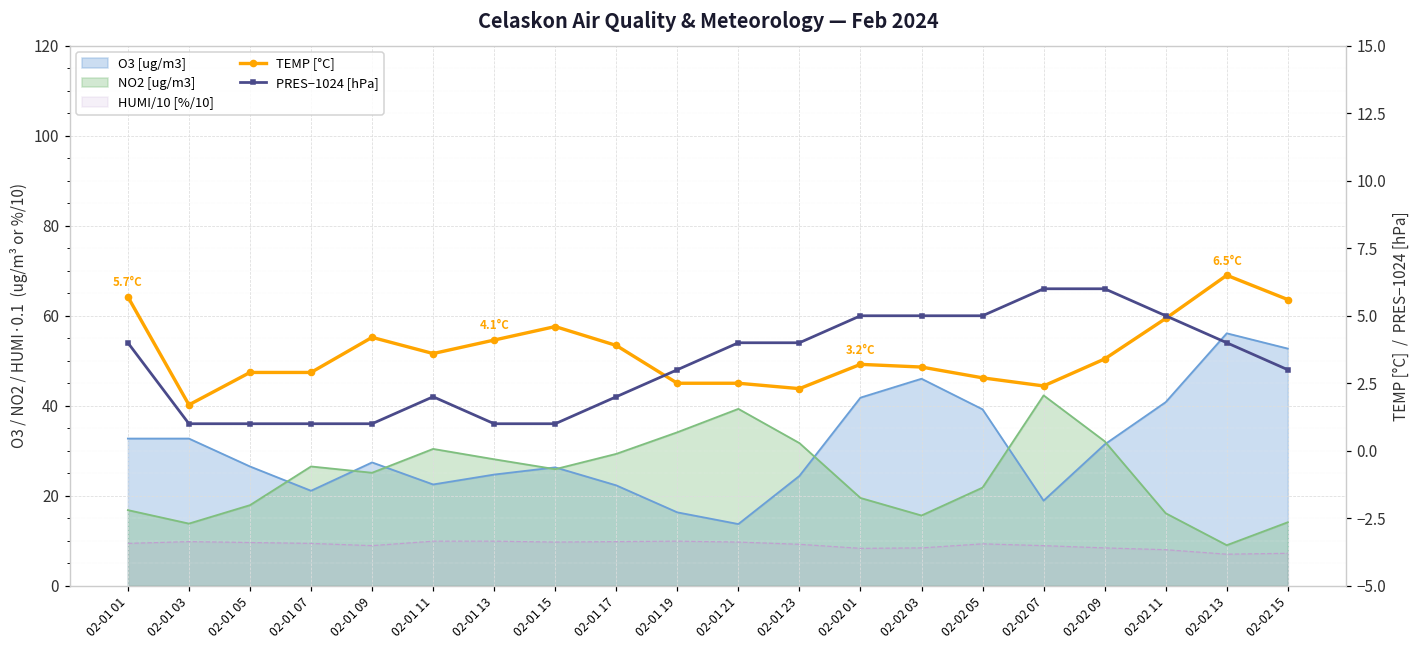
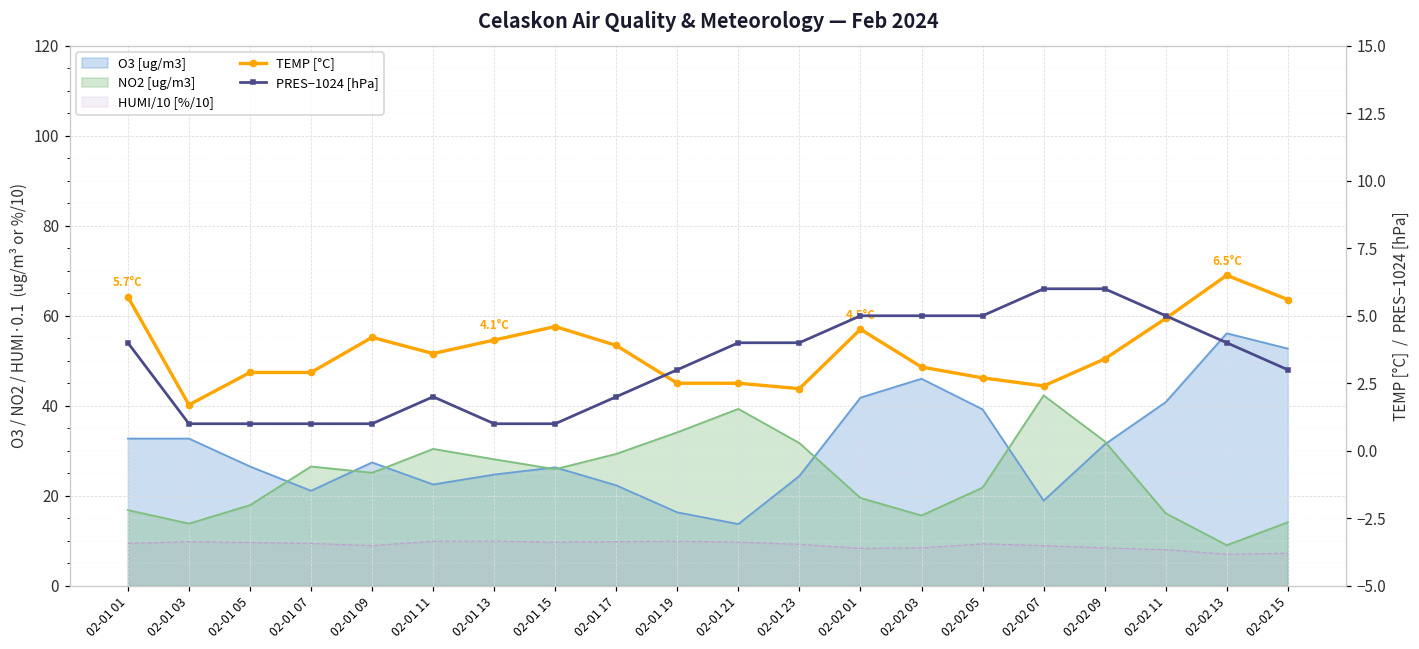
  {
    "TEMP [°C]": {
      "02-01 01": "5.7°C",
      "02-01 13": "4.1°C",
-     "02-02 01": "3.2°C",
+     "02-02 01": "4.5°C",
      "02-02 13": "6.5°C"
    }
  }
